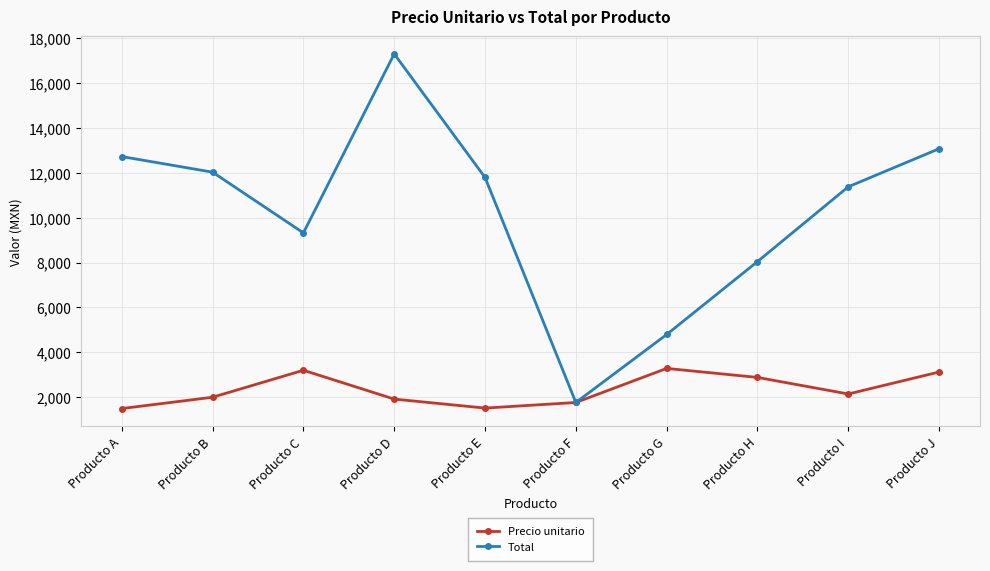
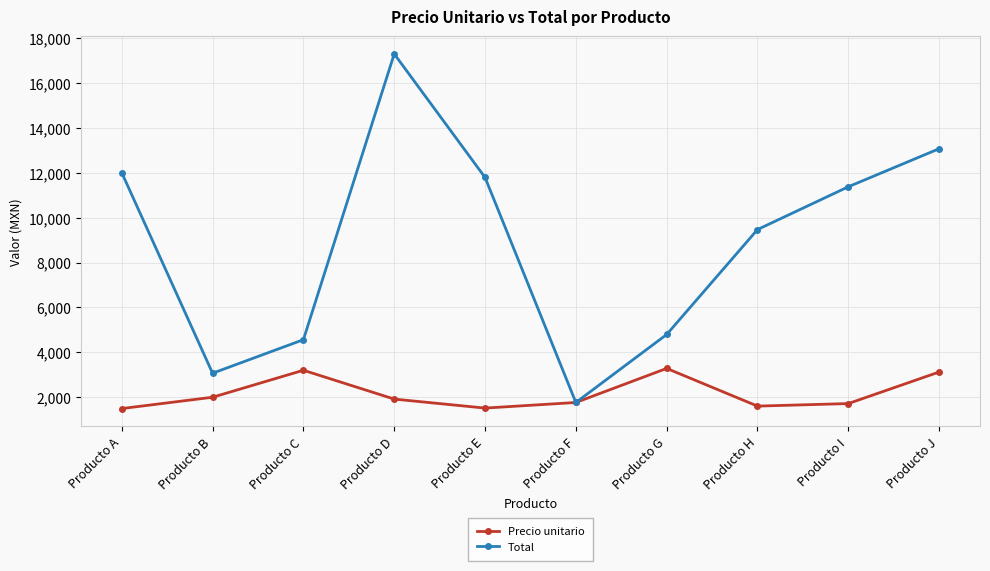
  {
    "Precio unitario": {
      "Producto A": "1,500",
      "Producto B": "2,000",
      "Producto C": "3,200",
      "Producto D": "1,900",
      "Producto E": "1,500",
      "Producto G": "3,300",
-     "Producto H": "2,900",
-     "Producto I": "2,100",
+     "Producto H": "1,600",
+     "Producto I": "1,700",
      "Producto J": "3,100"
    },
    "Total": {
-     "Producto A": "12,700",
-     "Producto B": "12,000",
-     "Producto C": "9,300",
+     "Producto A": "12,000",
+     "Producto B": "3,100",
+     "Producto C": "4,600",
      "Producto D": "17,300",
      "Producto E": "11,800",
      "Producto G": "4,800",
-     "Producto H": "8,000",
+     "Producto H": "9,500",
      "Producto I": "11,400",
      "Producto J": "13,100"
    }
  }
